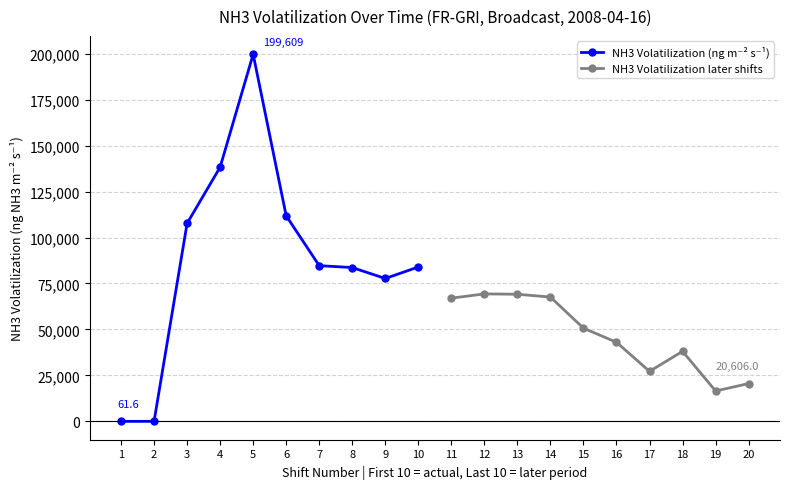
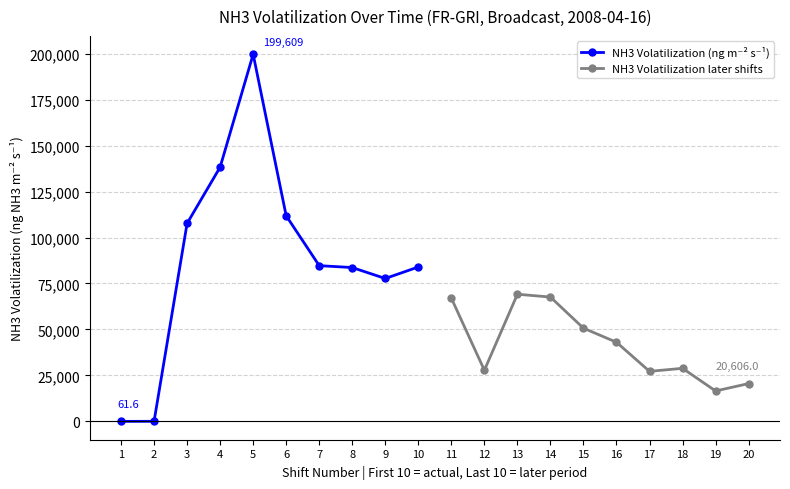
  {
    "NH3 Volatilization (ng m⁻² s⁻¹)": {
      "1": "61.6",
      "5": "199,609"
    },
    "NH3 Volatilization later shifts": {
      "11": "67,000",
-     "12": "69,000",
+     "12": "28,000",
      "13": "69,000",
      "14": "68,000",
      "15": "51,000",
      "16": "43,000",
      "17": "27,000",
-     "18": "38,000",
+     "18": "29,000",
      "19": "17,000"
    }
  }
